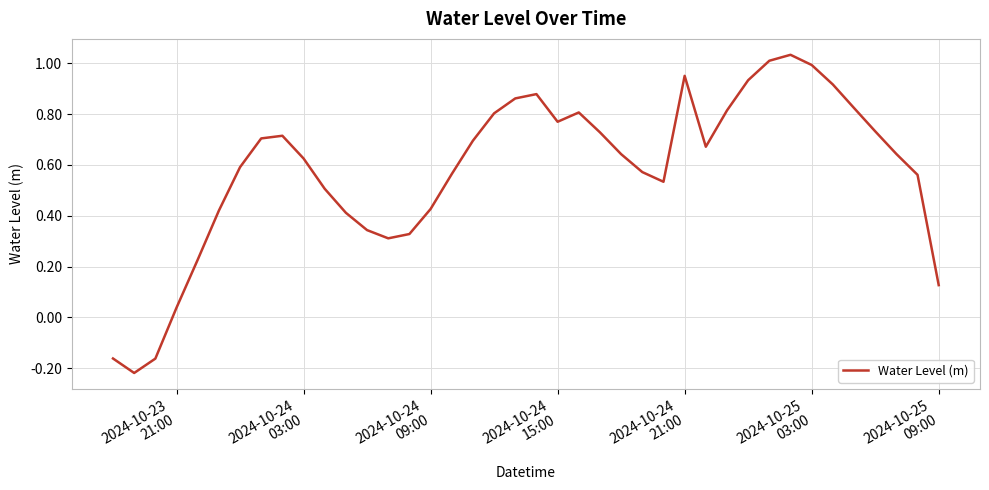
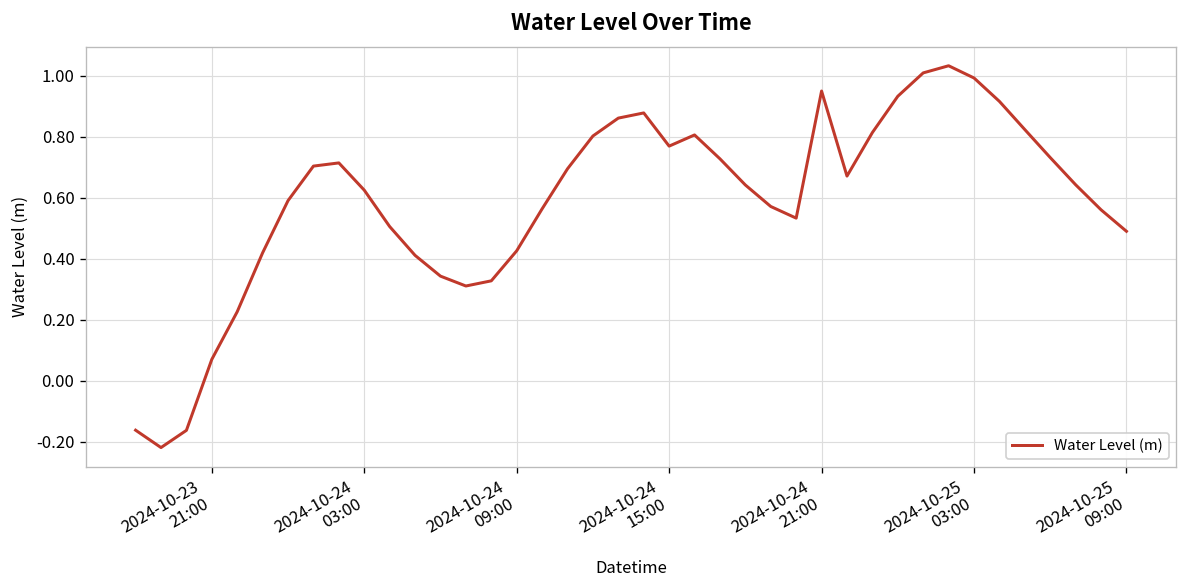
  {
-   "2024-10-23 21:00": 0.04,
+   "2024-10-23 21:00": 0.07,
    "2024-10-24 03:00": 0.63,
    "2024-10-24 09:00": 0.43,
    "2024-10-24 15:00": 0.77,
    "2024-10-24 21:00": 0.95,
    "2024-10-25 03:00": 0.99,
-   "2024-10-25 09:00": 0.13
+   "2024-10-25 09:00": 0.49
  }
